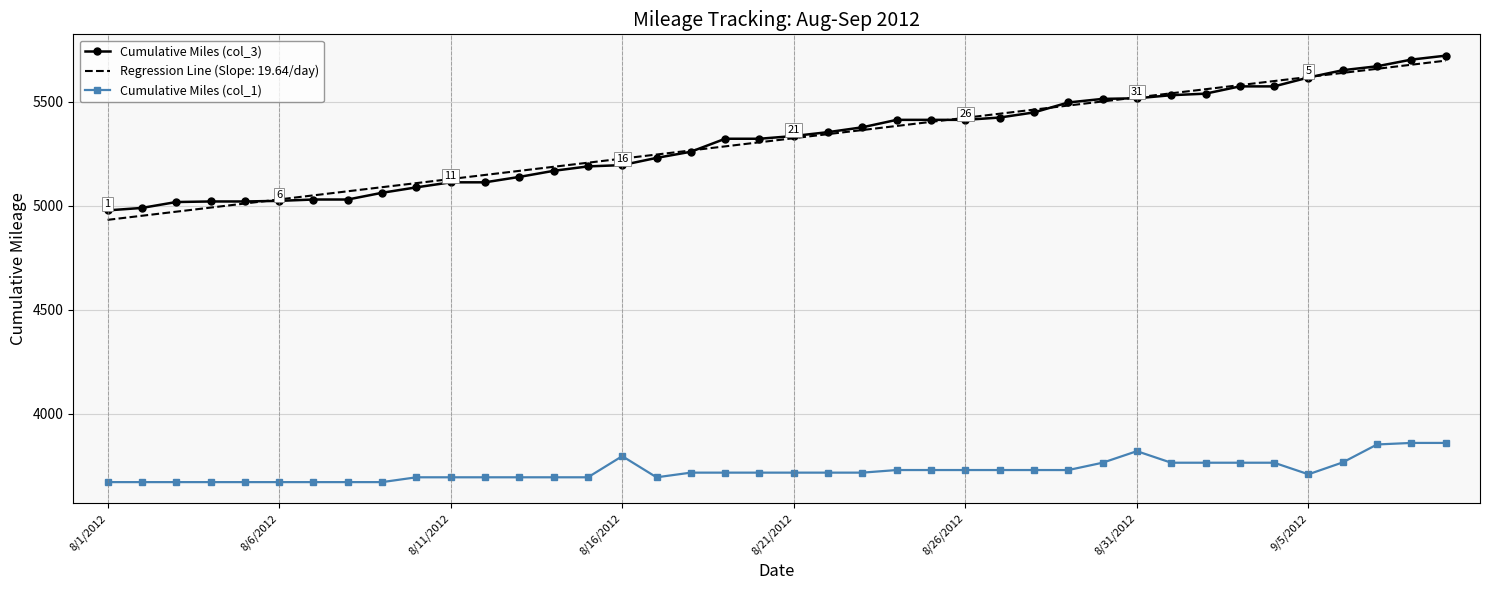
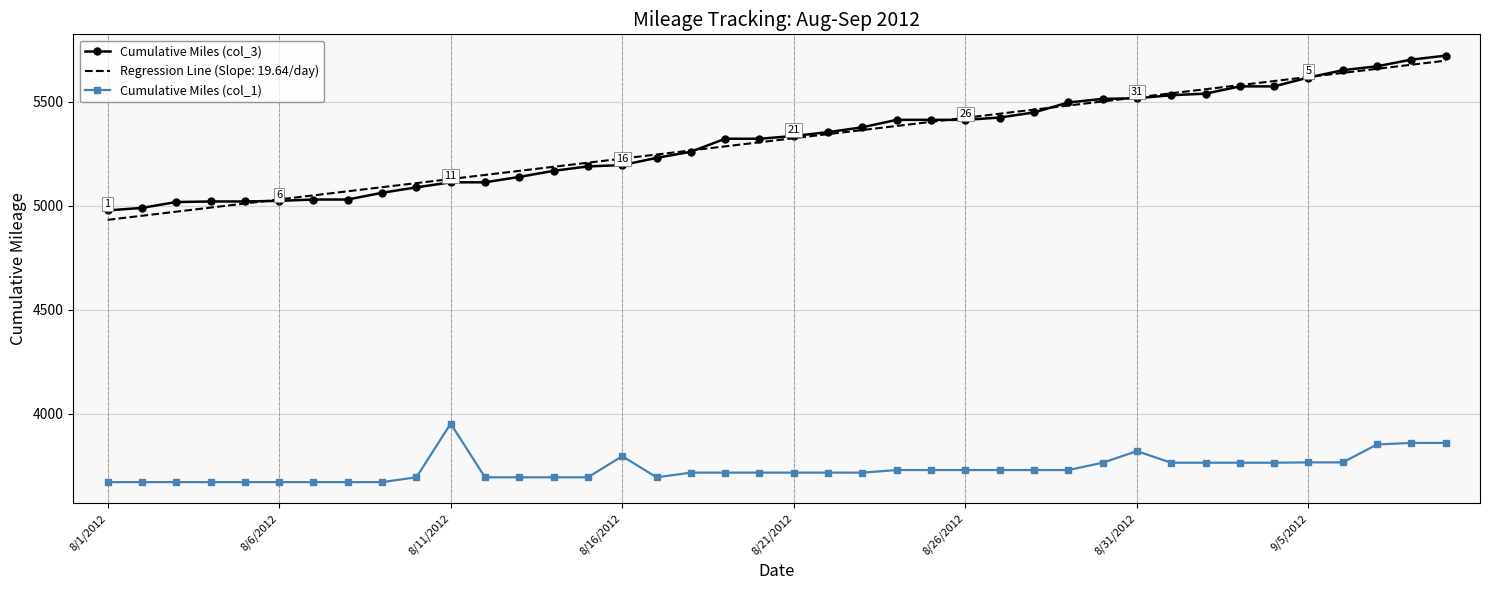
  {
    "Cumulative Miles (col_1)": {
      "8/1/2012": 3670,
      "8/6/2012": 3670,
-     "8/11/2012": 3690,
+     "8/11/2012": 3950,
      "8/16/2012": 3800,
      "8/21/2012": 3720,
      "8/26/2012": 3730,
      "8/31/2012": 3820,
-     "9/5/2012": 3710
+     "9/5/2012": 3770
    }
  }
